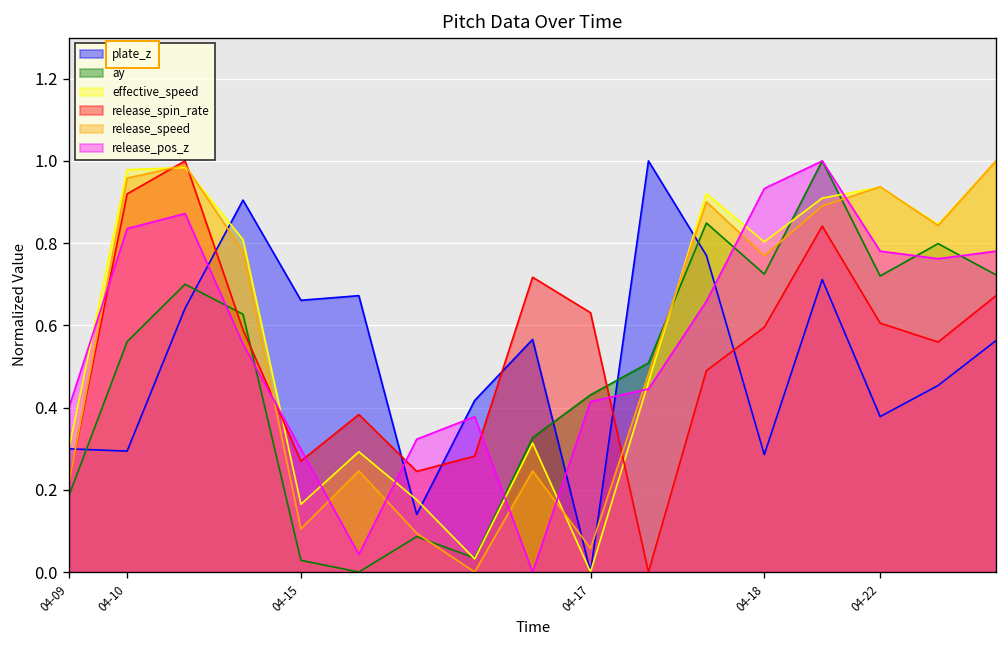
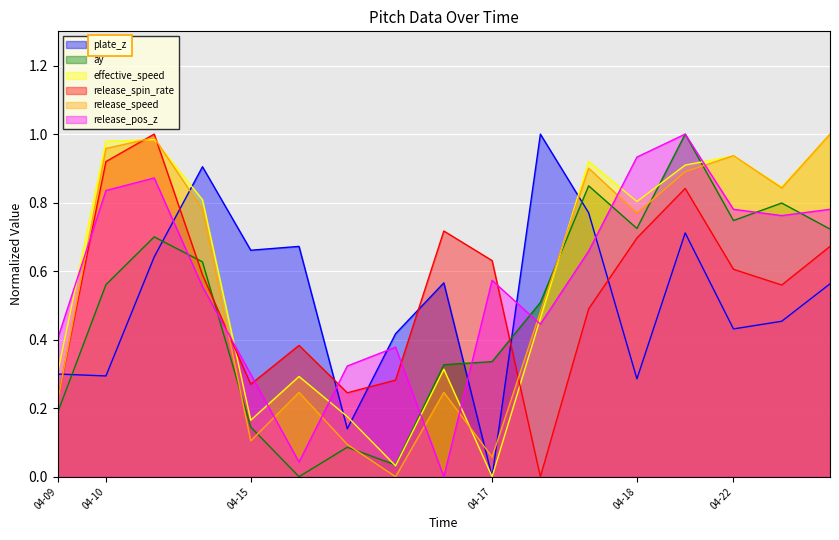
  {
    "plate_z": {
      "04-10": 0.29,
      "04-15": 0.66,
      "04-18": 0.29,
-     "04-22": 0.38
+     "04-22": 0.43
    },
    "ay": {
      "04-09": 0.19,
      "04-10": 0.56,
-     "04-15": 0.03,
-     "04-17": 0.43,
+     "04-15": 0.15,
+     "04-17": 0.34,
      "04-18": 0.72,
-     "04-22": 0.72
+     "04-22": 0.75
    },
    "release_spin_rate": {
      "04-10": 0.92,
      "04-15": 0.27,
      "04-17": 0.63,
-     "04-18": 0.60,
+     "04-18": 0.70,
      "04-22": 0.61
    },
    "release_pos_z": {
      "04-09": 0.40,
      "04-10": 0.84,
      "04-15": 0.30,
-     "04-17": 0.41,
+     "04-17": 0.57,
      "04-18": 0.93,
      "04-22": 0.78
    }
  }
